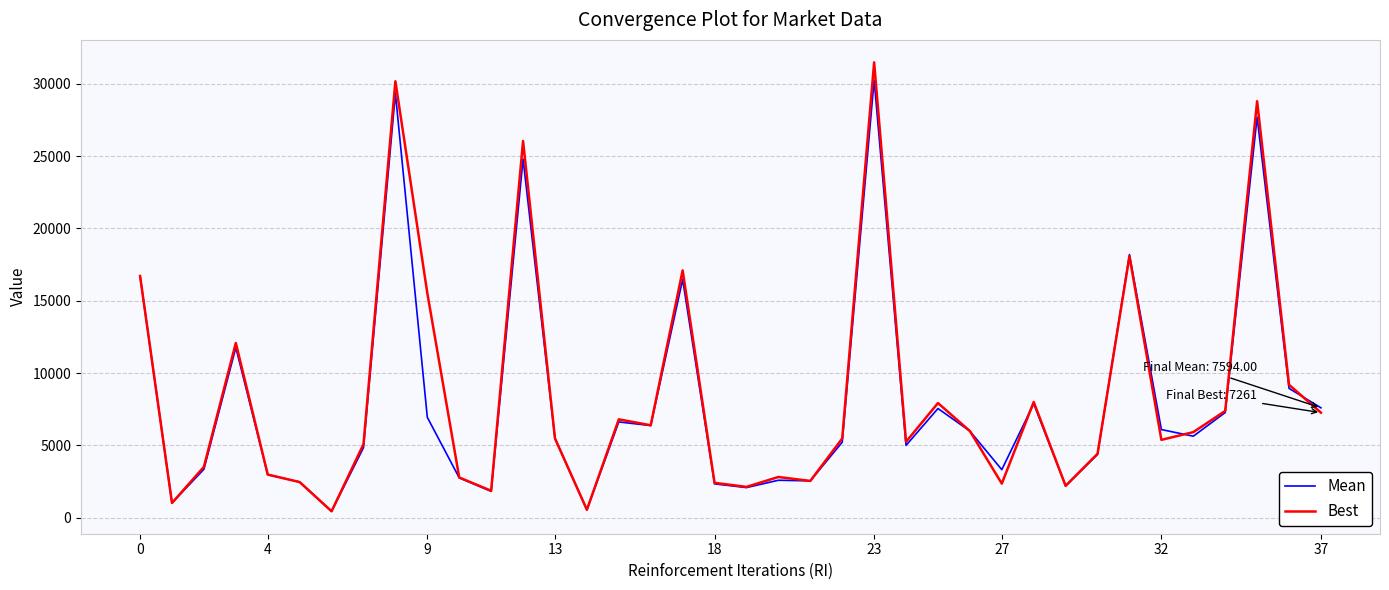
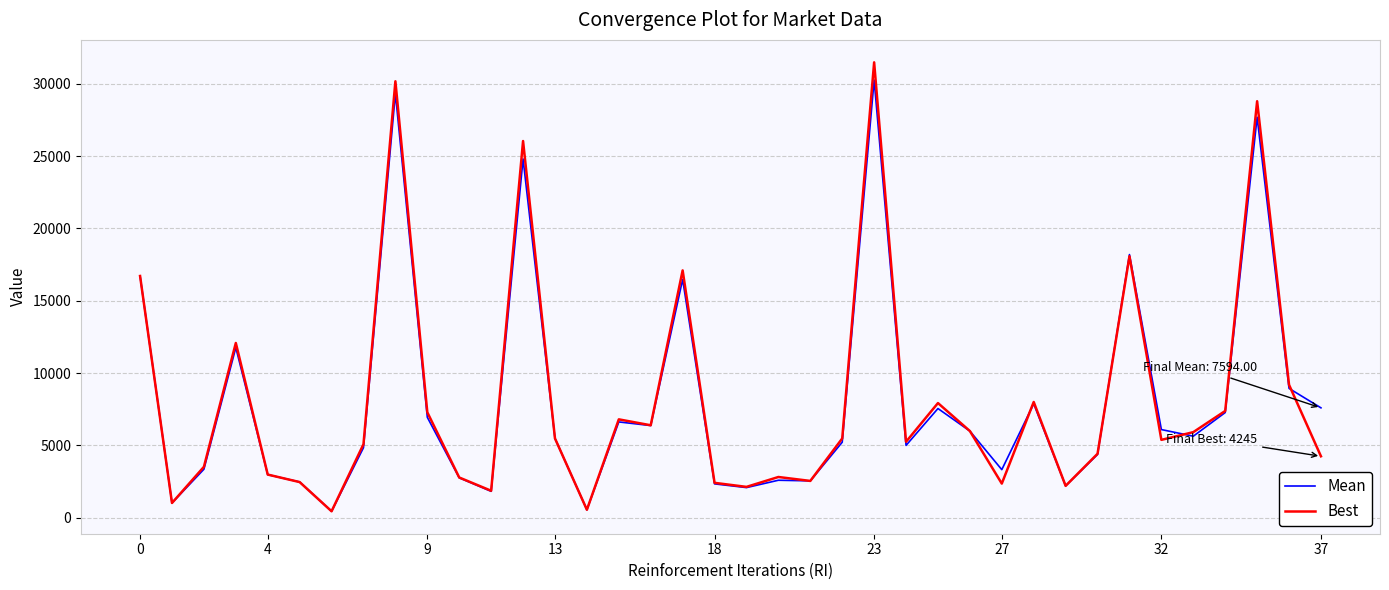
  {
    "Mean": {
      "9": 6900,
      "23": 30300,
      "27": 3300,
      "32": 6100,
      "37": 7600
    },
    "Best": {
-     "9": 15500,
-     "37": 7261
+     "9": 7300,
+     "37": 4245
    }
  }
